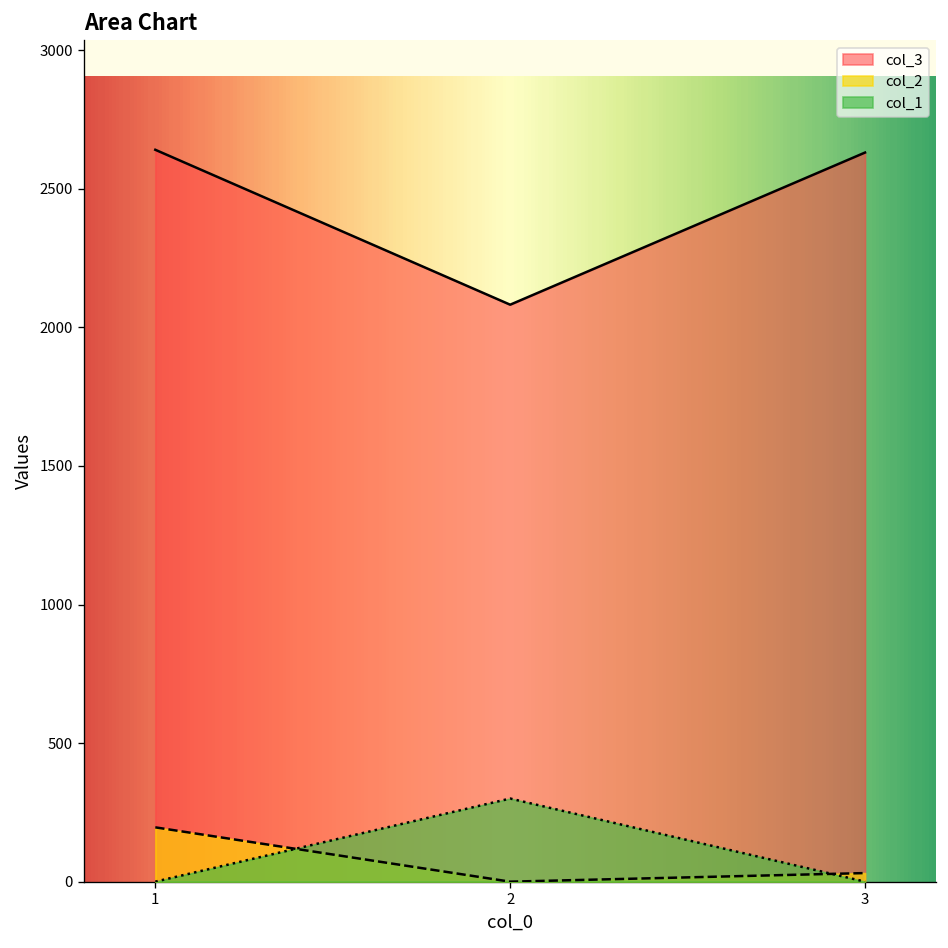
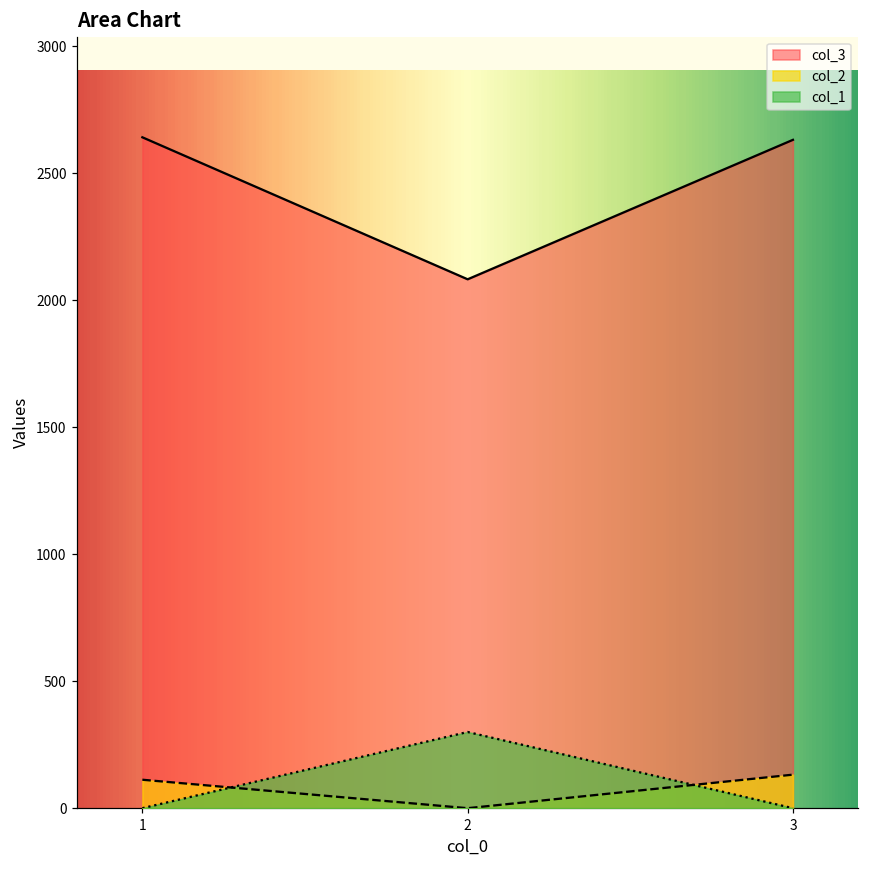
  {
    "col_3": {
      "1": 2640,
      "2": 2080,
      "3": 2630
    },
    "col_2": {
-     "1": 200,
+     "1": 110,
      "2": 0,
-     "3": 30
+     "3": 130
    },
    "col_1": {
      "1": 0,
      "2": 300,
      "3": 0
    }
  }
